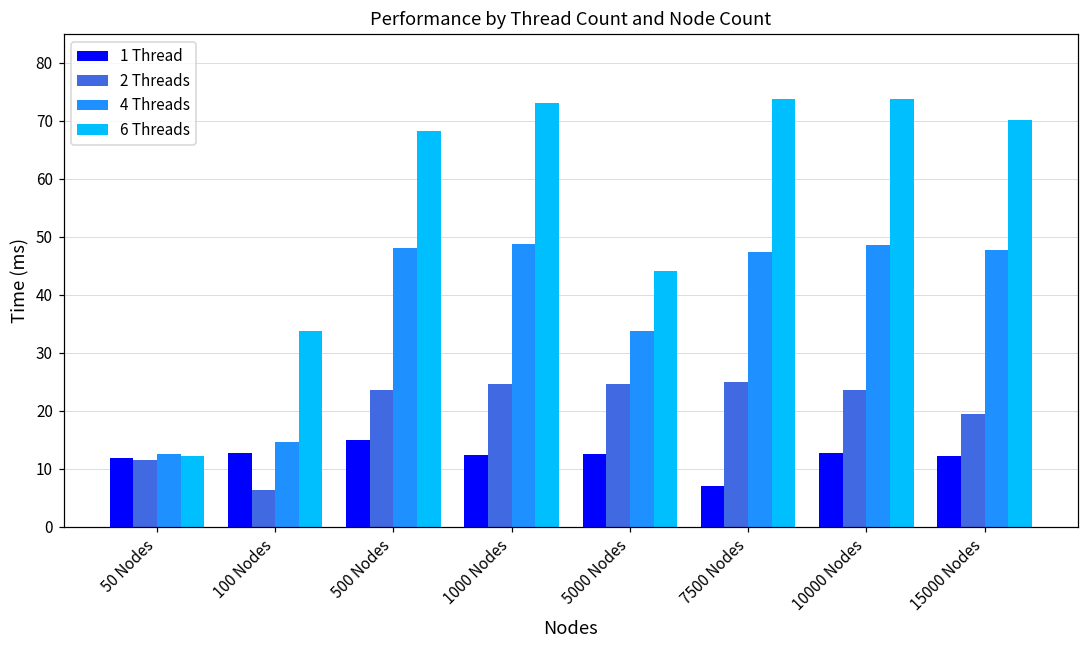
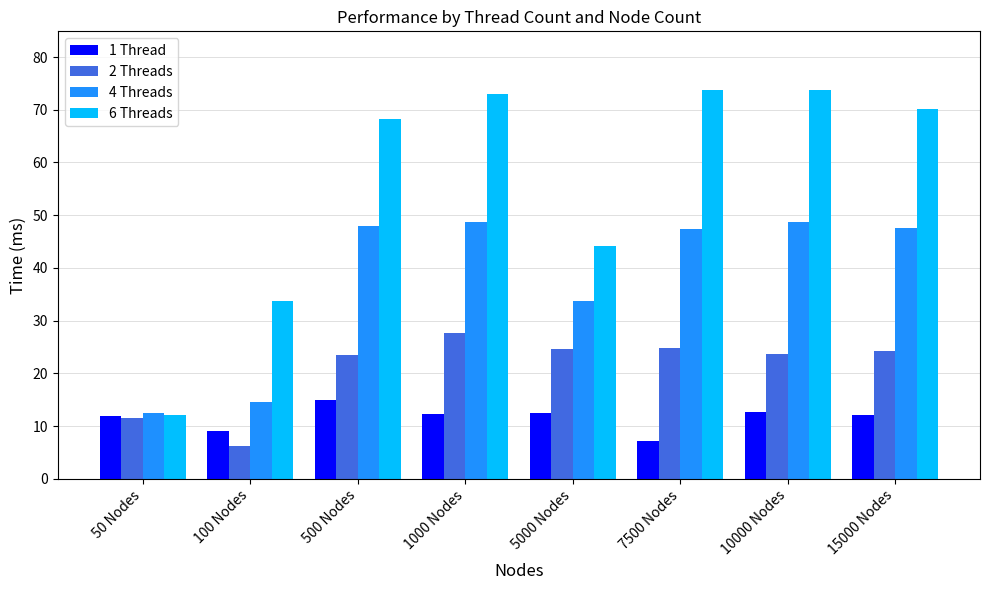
  {
    "1 Thread": {
      "50 Nodes": 12,
-     "100 Nodes": 13,
+     "100 Nodes": 9,
      "500 Nodes": 15,
      "1000 Nodes": 12,
      "5000 Nodes": 13,
      "7500 Nodes": 7,
      "10000 Nodes": 13,
      "15000 Nodes": 12
    },
    "2 Threads": {
      "50 Nodes": 11,
      "100 Nodes": 6,
      "500 Nodes": 24,
-     "1000 Nodes": 25,
+     "1000 Nodes": 28,
      "5000 Nodes": 25,
      "7500 Nodes": 25,
      "10000 Nodes": 24,
-     "15000 Nodes": 19
+     "15000 Nodes": 24
    }
  }
